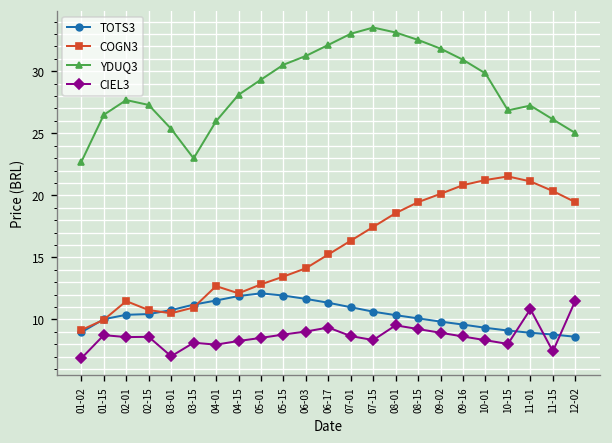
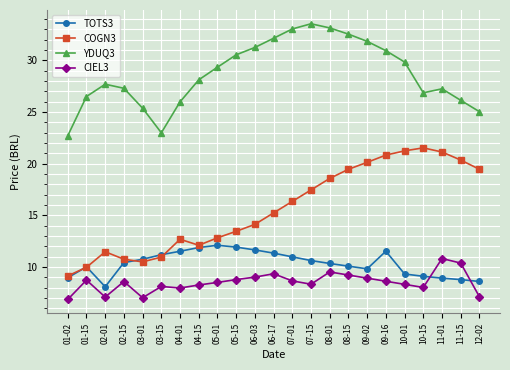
  {
    "TOTS3": {
-     "02-01": 10.4,
+     "02-01": 8.1,
      "02-15": 10.4,
      "03-01": 10.7,
      "04-01": 11.5,
      "05-01": 12.1,
      "05-15": 11.9,
      "06-03": 11.7,
      "06-17": 11.3,
      "07-01": 11.0,
      "07-15": 10.6,
      "08-01": 10.3,
      "08-15": 10.1,
      "09-02": 9.8,
-     "09-16": 9.6,
+     "09-16": 11.5,
      "10-01": 9.3,
      "10-15": 9.1,
      "11-01": 8.9,
      "11-15": 8.8,
      "12-02": 8.6
    },
    "COGN3": {
      "02-01": 11.5,
      "02-15": 10.8,
      "03-01": 10.5,
      "04-01": 12.7,
      "05-01": 12.8,
      "05-15": 13.5,
      "06-03": 14.1,
      "06-17": 15.2,
      "07-01": 16.3,
      "07-15": 17.5,
      "08-01": 18.6,
      "08-15": 19.5,
      "09-02": 20.1,
      "09-16": 20.8,
      "10-01": 21.2,
      "10-15": 21.5,
      "11-01": 21.1,
      "11-15": 20.3,
      "12-02": 19.5
    },
    "YDUQ3": {
      "01-02": 22.7,
      "01-15": 26.5,
      "02-01": 27.7,
      "02-15": 27.3,
      "03-01": 25.4,
      "03-15": 23.0,
      "04-01": 26.0,
      "04-15": 28.1,
      "05-01": 29.3,
      "05-15": 30.5,
      "06-03": 31.2,
      "06-17": 32.1,
      "07-01": 33.0,
      "07-15": 33.5,
      "08-01": 33.1,
      "08-15": 32.5,
      "09-02": 31.8,
      "09-16": 30.9,
      "10-01": 29.8,
      "10-15": 26.8,
      "11-01": 27.2,
      "11-15": 26.1,
      "12-02": 25.0
    },
    "CIEL3": {
      "01-02": 6.9,
      "01-15": 8.7,
-     "02-01": 8.6,
+     "02-01": 7.1,
      "02-15": 8.6,
      "03-01": 7.0,
      "03-15": 8.1,
      "04-01": 8.0,
      "04-15": 8.3,
      "05-01": 8.5,
      "05-15": 8.8,
      "06-03": 9.0,
      "06-17": 9.3,
      "07-01": 8.7,
      "07-15": 8.3,
      "08-01": 9.5,
      "08-15": 9.2,
      "09-02": 8.9,
      "09-16": 8.6,
      "10-01": 8.3,
      "10-15": 8.0,
      "11-01": 10.8,
-     "11-15": 7.4,
-     "12-02": 11.5
+     "11-15": 10.4,
+     "12-02": 7.1
    }
  }
